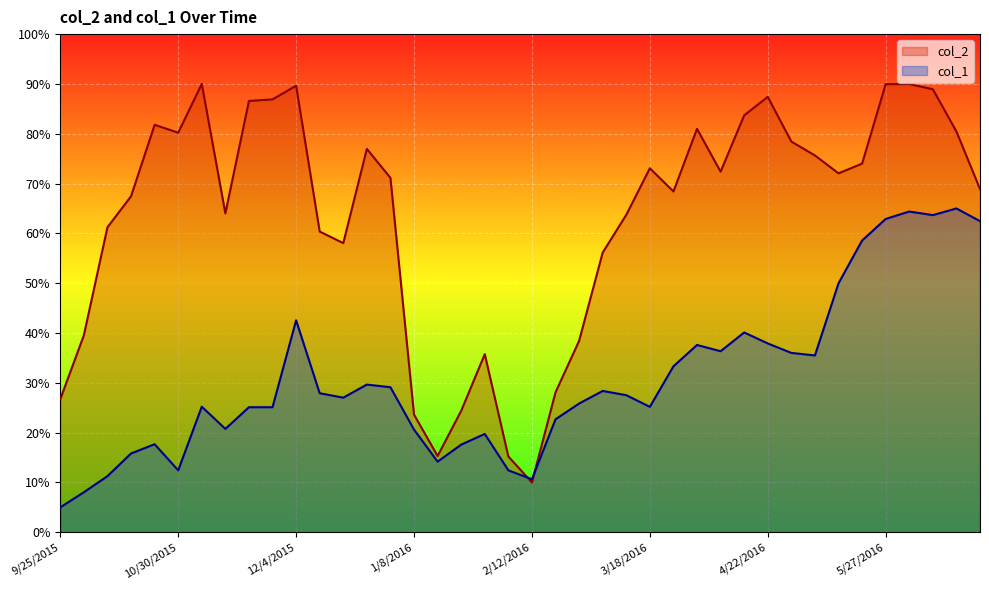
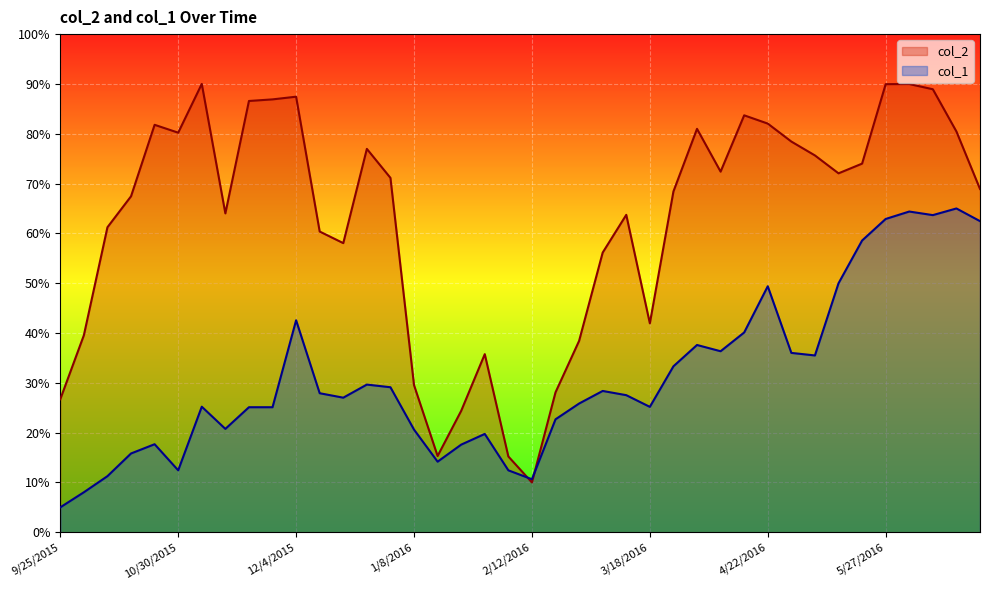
  {
    "col_2": {
      "9/25/2015": "27%",
      "10/30/2015": "80%",
-     "12/4/2015": "90%",
-     "1/8/2016": "24%",
+     "12/4/2015": "87%",
+     "1/8/2016": "30%",
      "2/12/2016": "10%",
-     "3/18/2016": "73%",
-     "4/22/2016": "87%",
+     "3/18/2016": "42%",
+     "4/22/2016": "82%",
      "5/27/2016": "90%"
    },
    "col_1": {
      "9/25/2015": "5%",
      "10/30/2015": "12%",
      "12/4/2015": "43%",
      "1/8/2016": "21%",
      "2/12/2016": "11%",
      "3/18/2016": "25%",
-     "4/22/2016": "38%",
+     "4/22/2016": "49%",
      "5/27/2016": "63%"
    }
  }
